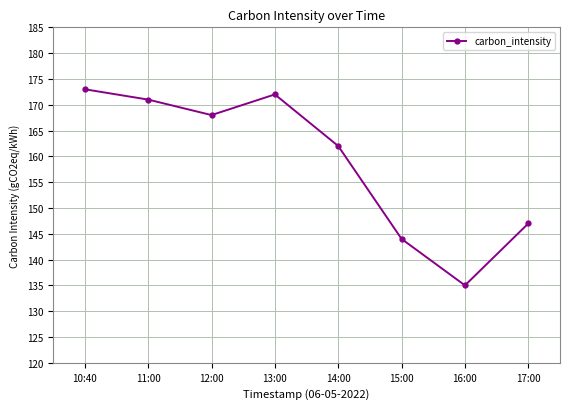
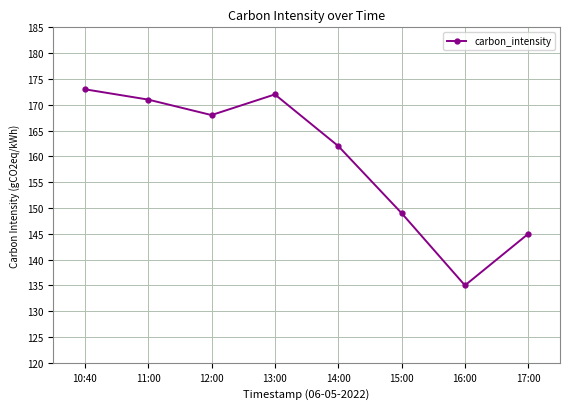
  {
    "10:40": 173,
    "11:00": 171,
    "12:00": 168,
    "13:00": 172,
    "14:00": 162,
-   "15:00": 144,
+   "15:00": 149,
    "16:00": 135,
-   "17:00": 147
+   "17:00": 145
  }
